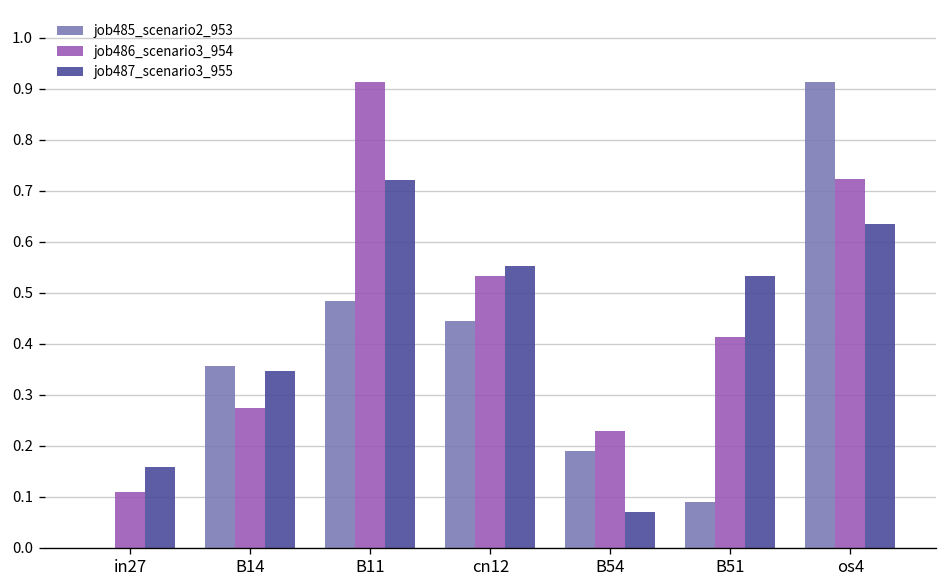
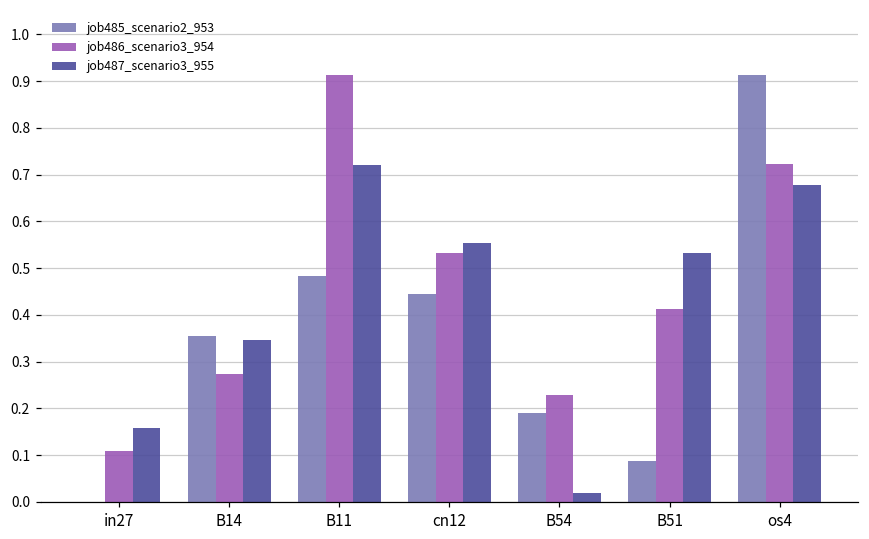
  {
    "job487_scenario3_955": {
      "in27": 0.16,
      "B14": 0.35,
      "B11": 0.72,
      "cn12": 0.55,
-     "B54": 0.07,
+     "B54": 0.02,
      "B51": 0.53,
-     "os4": 0.63
+     "os4": 0.68
    }
  }
